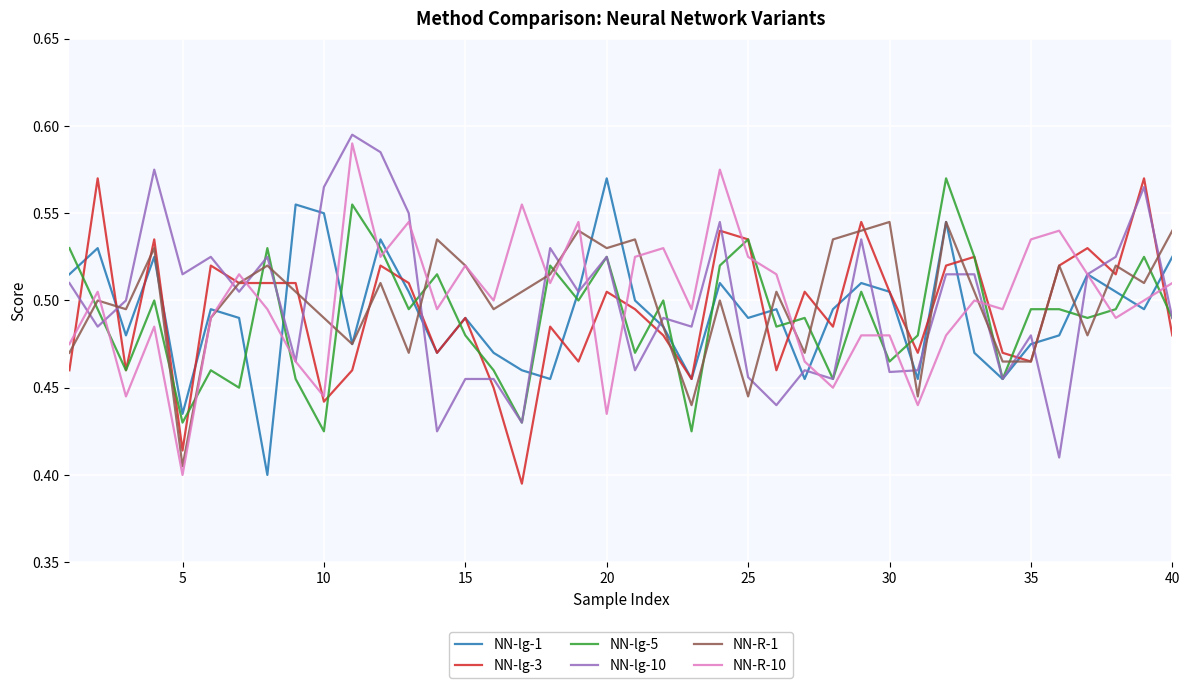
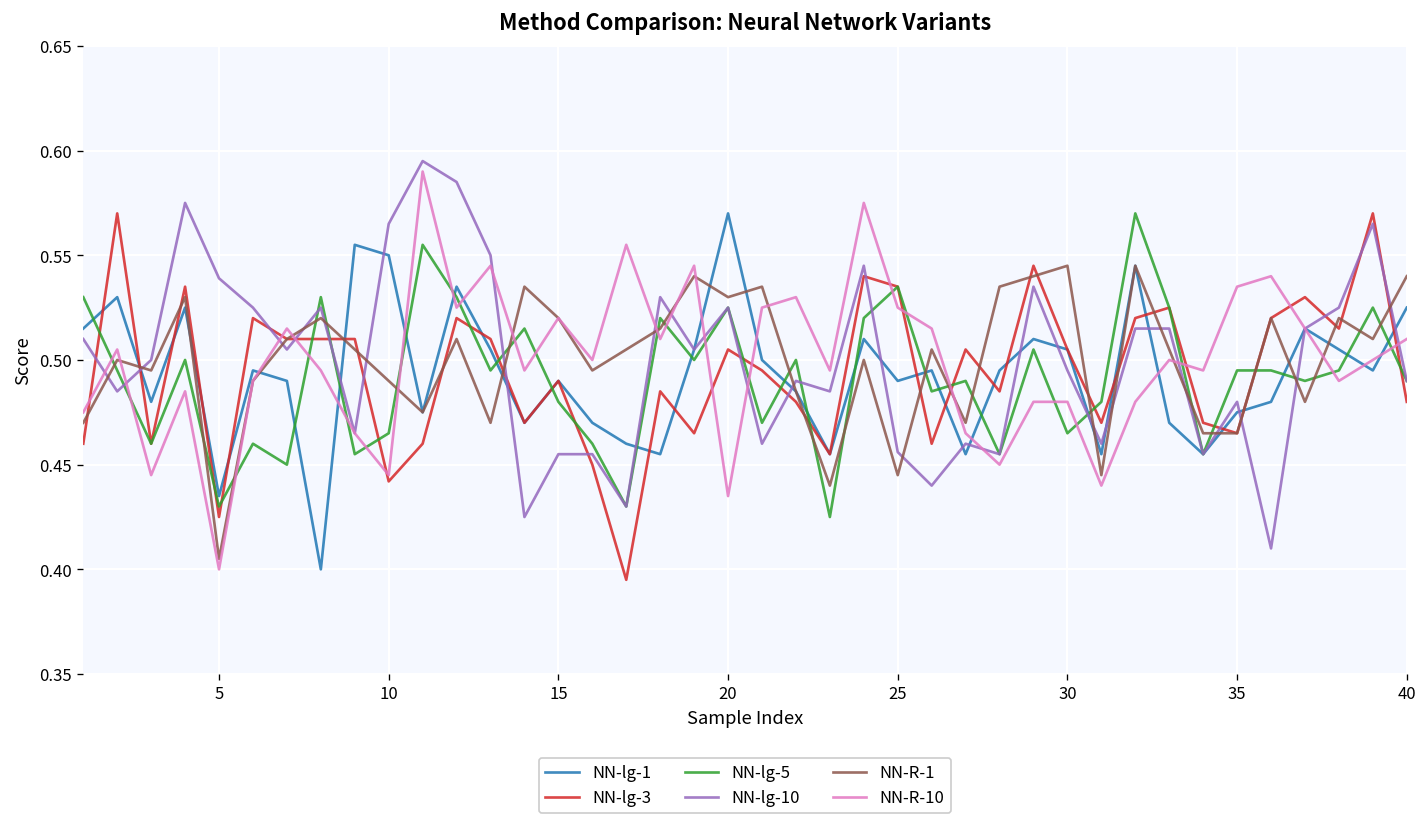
  {
    "NN-lg-1": {
      "5": 0.435,
      "10": 0.550,
      "20": 0.570,
      "25": 0.490,
      "35": 0.475,
      "40": 0.525
    },
    "NN-lg-3": {
-     "5": 0.414,
+     "5": 0.425,
      "10": 0.442,
      "20": 0.505,
      "40": 0.480
    },
    "NN-lg-5": {
      "5": 0.430,
-     "10": 0.425,
+     "10": 0.465,
      "15": 0.480,
      "30": 0.465,
      "35": 0.495
    },
    "NN-lg-10": {
-     "5": 0.515,
+     "5": 0.539,
      "10": 0.565,
      "15": 0.455,
      "25": 0.456,
-     "30": 0.459,
+     "30": 0.495,
      "35": 0.480
    },
    "NN-R-1": {
      "5": 0.405,
      "10": 0.490,
      "20": 0.530,
      "25": 0.445,
      "30": 0.545,
      "40": 0.540
    },
    "NN-R-10": {
      "5": 0.400,
      "10": 0.445,
      "20": 0.435,
      "25": 0.525,
      "30": 0.480,
      "35": 0.535,
      "40": 0.510
    }
  }
